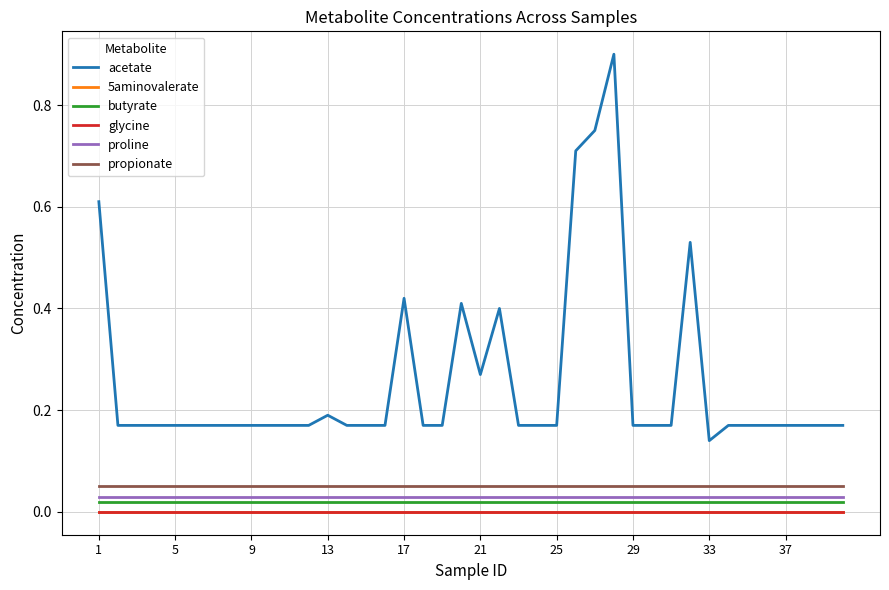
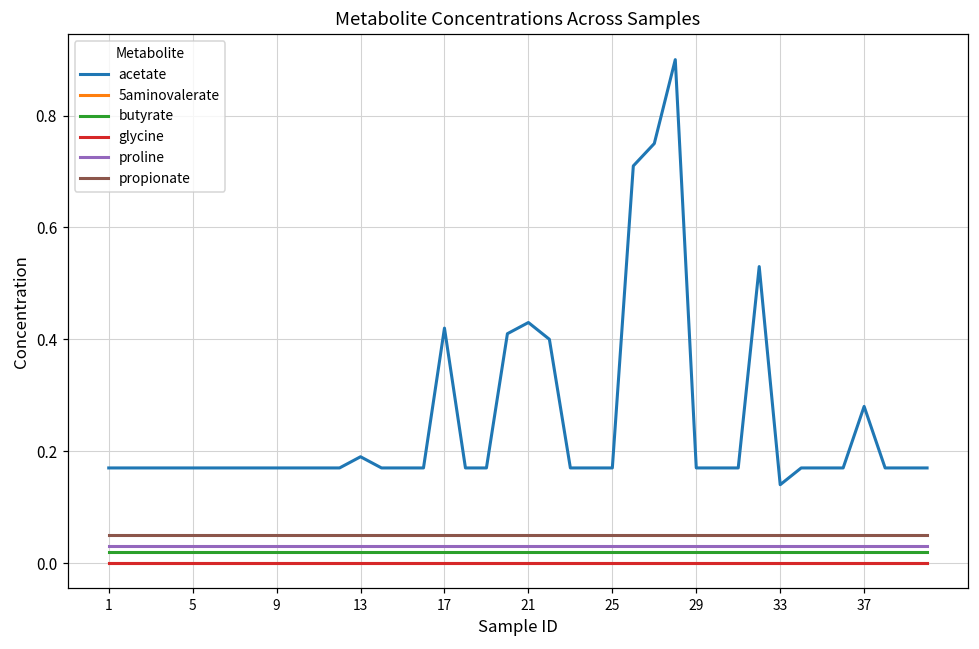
  {
    "acetate": {
-     "1": 0.61,
+     "1": 0.17,
      "5": 0.17,
      "9": 0.17,
      "13": 0.19,
      "17": 0.42,
-     "21": 0.27,
+     "21": 0.43,
      "25": 0.17,
      "29": 0.17,
      "33": 0.14,
-     "37": 0.17
+     "37": 0.28
    },
    "glycine": {
      "1": 0.00,
      "5": 0.00,
      "9": 0.00,
      "13": 0.00,
      "17": 0.00,
      "21": 0.00,
      "25": 0.00,
      "29": 0.00,
      "33": 0.00,
      "37": 0.00
    },
    "butyrate": {
      "1": 0.02,
      "5": 0.02,
      "9": 0.02,
      "13": 0.02,
      "17": 0.02,
      "21": 0.02,
      "25": 0.02,
      "29": 0.02,
      "33": 0.02,
      "37": 0.02
    },
    "proline": {
      "1": 0.03,
      "5": 0.03,
      "9": 0.03,
      "13": 0.03,
      "17": 0.03,
      "21": 0.03,
      "25": 0.03,
      "29": 0.03,
      "33": 0.03,
      "37": 0.03
    },
    "propionate": {
      "1": 0.05,
      "5": 0.05,
      "9": 0.05,
      "13": 0.05,
      "17": 0.05,
      "21": 0.05,
      "25": 0.05,
      "29": 0.05,
      "33": 0.05,
      "37": 0.05
    }
  }
